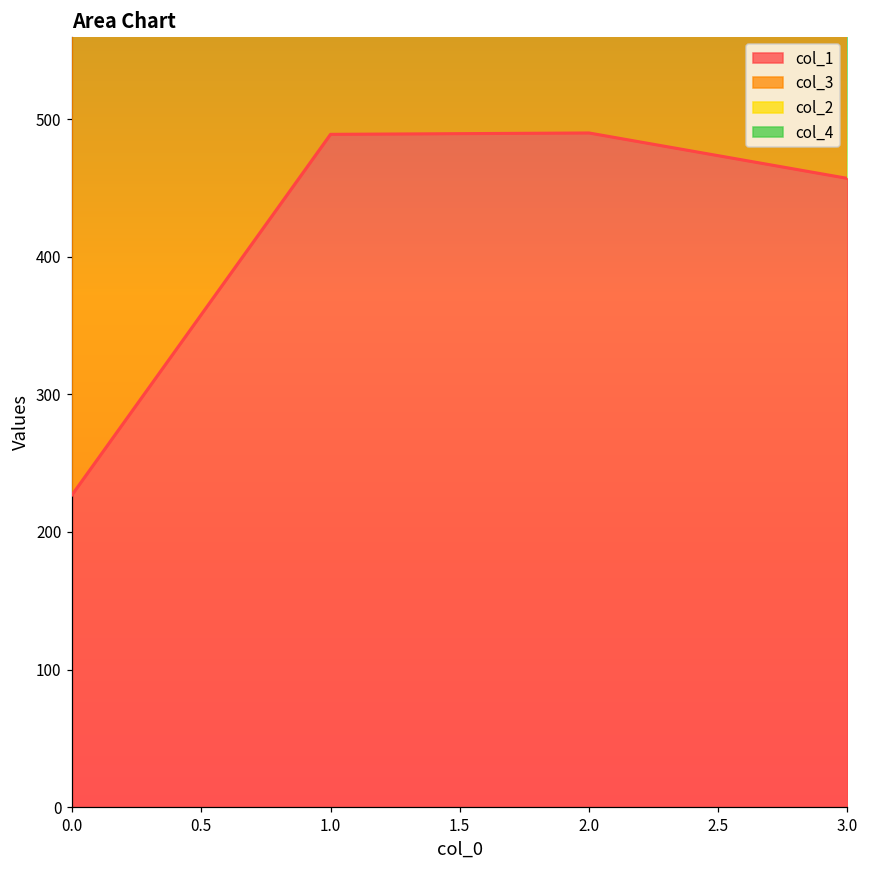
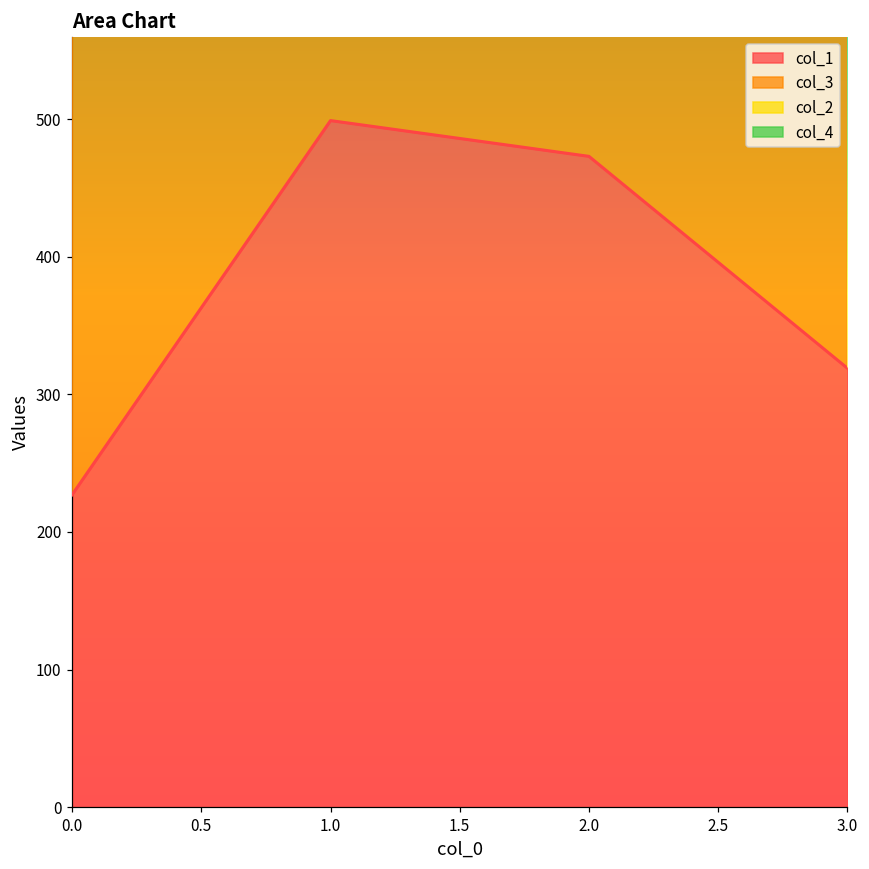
  {
    "col_1": {
      "0.0": 227,
-     "1.0": 489,
-     "2.0": 490,
-     "3.0": 457
+     "1.0": 499,
+     "2.0": 473,
+     "3.0": 319
    }
  }
